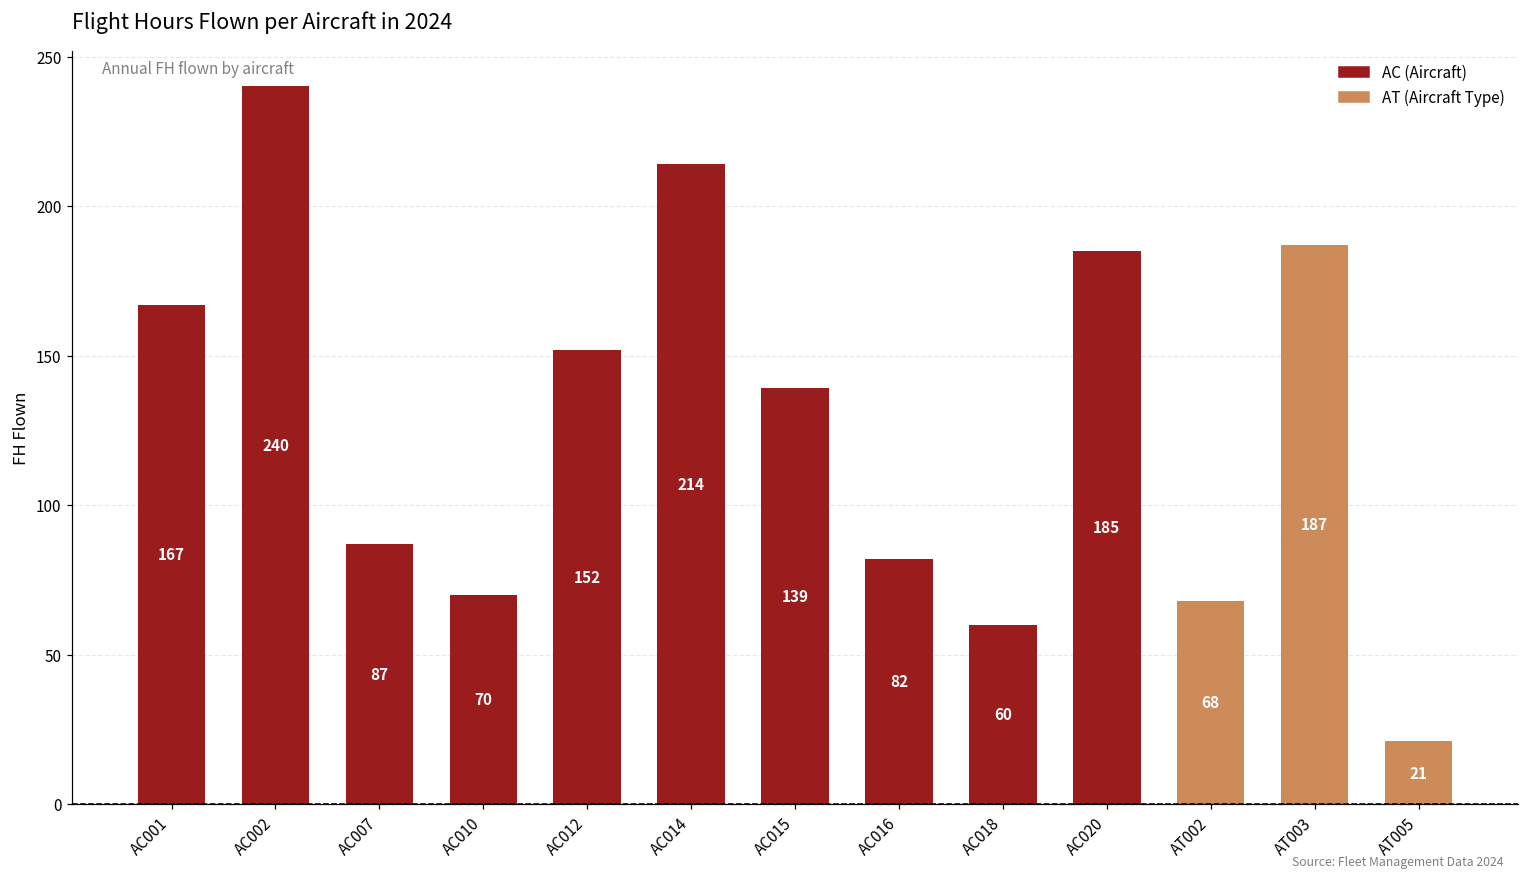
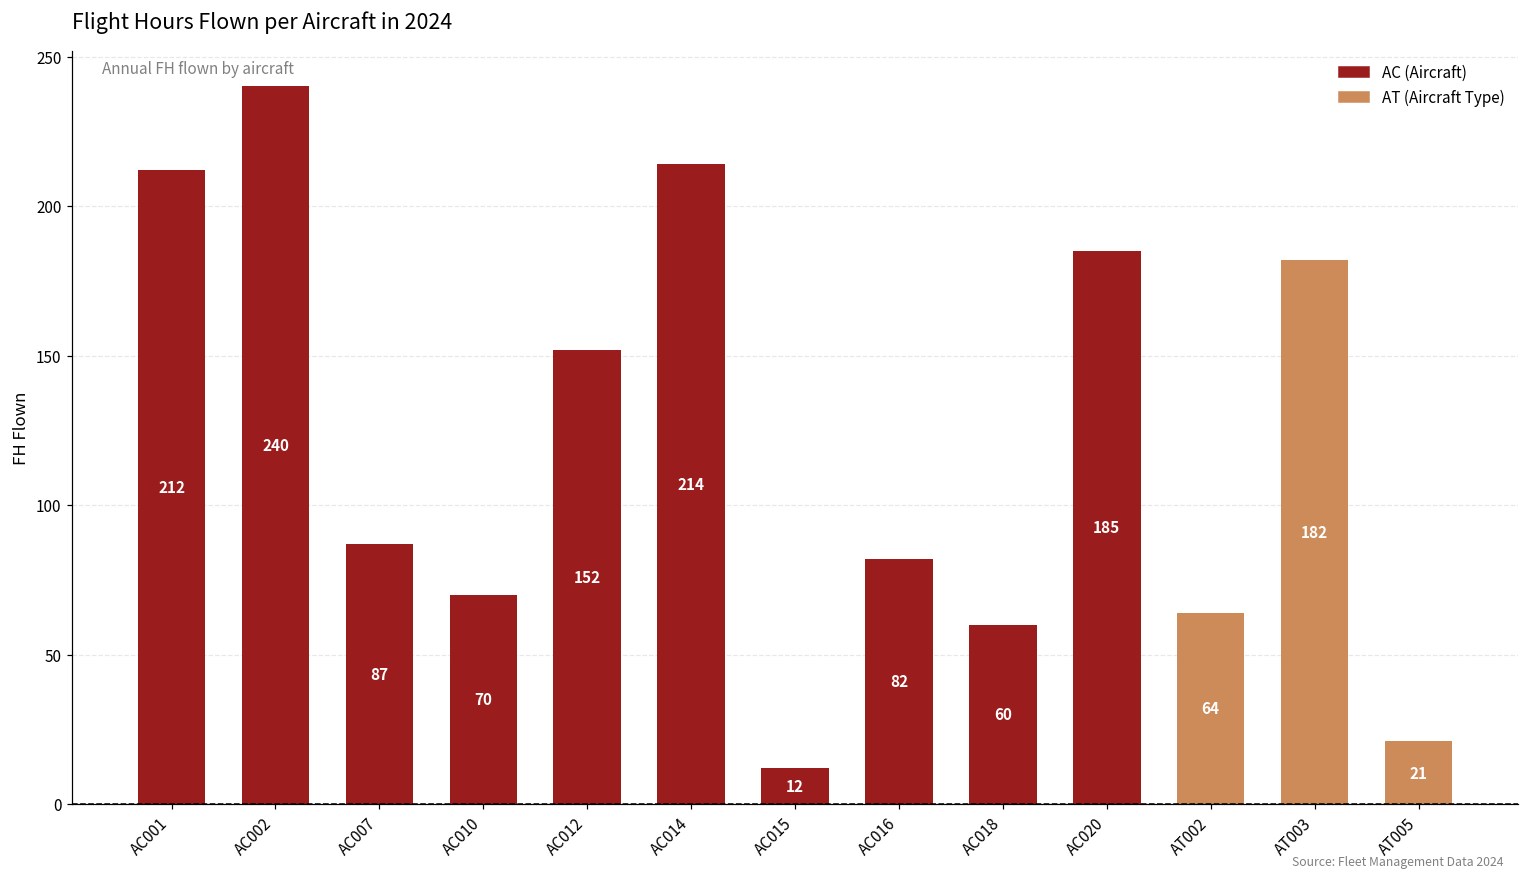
  {
-   "AC001": 167,
+   "AC001": 212,
    "AC002": 240,
    "AC007": 87,
    "AC010": 70,
    "AC012": 152,
    "AC014": 214,
-   "AC015": 139,
+   "AC015": 12,
    "AC016": 82,
    "AC018": 60,
    "AC020": 185,
-   "AT002": 68,
-   "AT003": 187,
+   "AT002": 64,
+   "AT003": 182,
    "AT005": 21
  }
